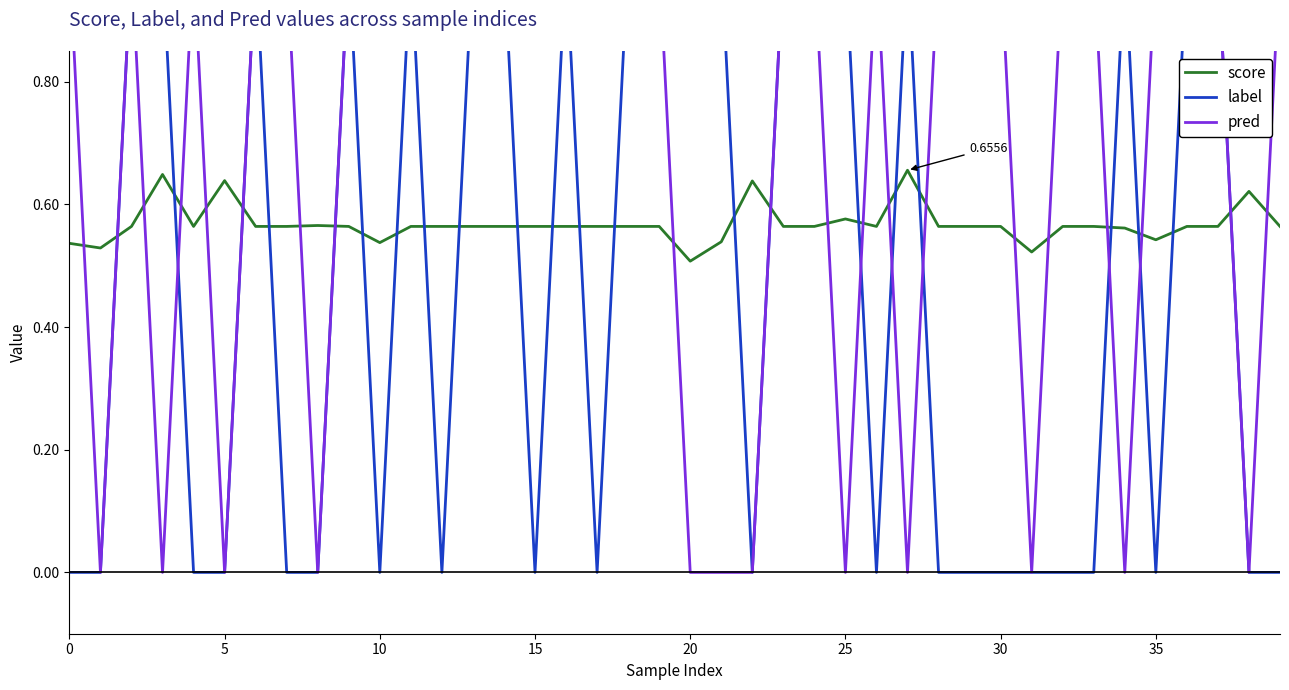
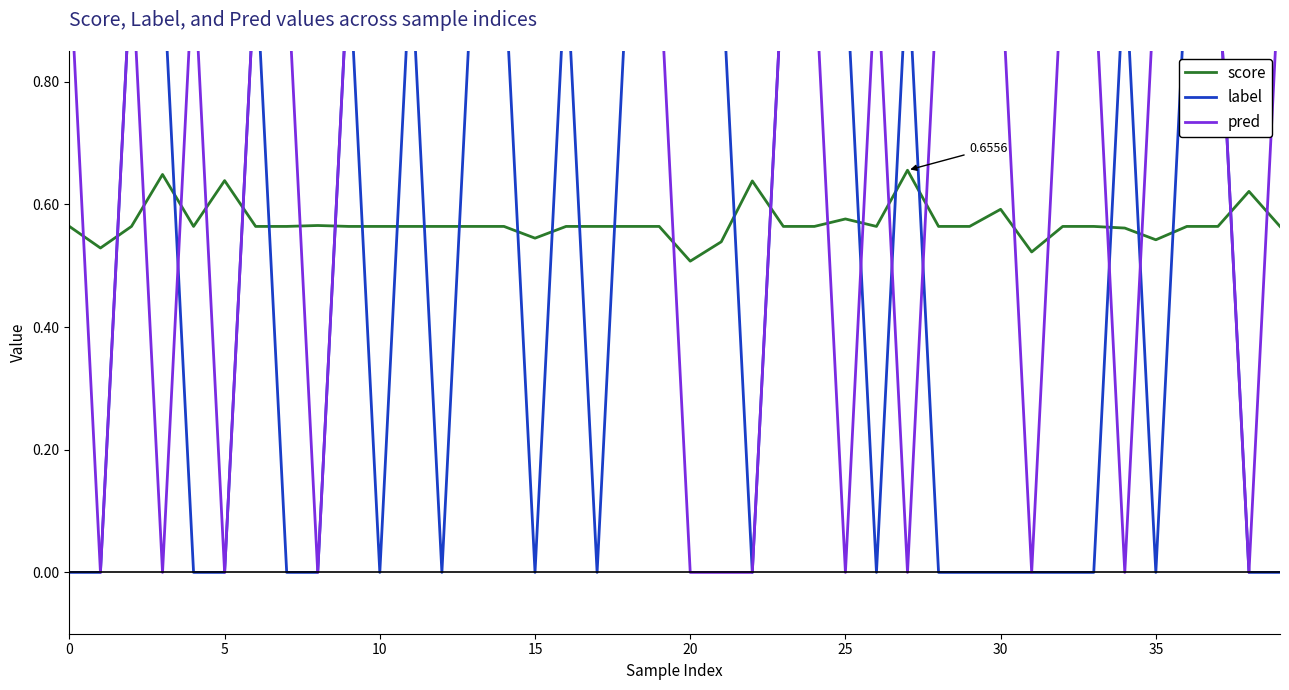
  {
    "score": {
-     "0": 0.54,
+     "0": 0.56,
      "5": 0.64,
-     "10": 0.54,
-     "15": 0.56,
+     "10": 0.56,
+     "15": 0.54,
      "20": 0.51,
      "25": 0.58,
-     "30": 0.56,
+     "30": 0.59,
      "35": 0.54
    },
    "label": {
      "0": 0.00,
      "10": 0.00,
      "15": 0.00,
      "30": 0.00,
      "35": 0.00
    },
    "pred": {
      "20": 0.00,
      "25": 0.00
    }
  }
